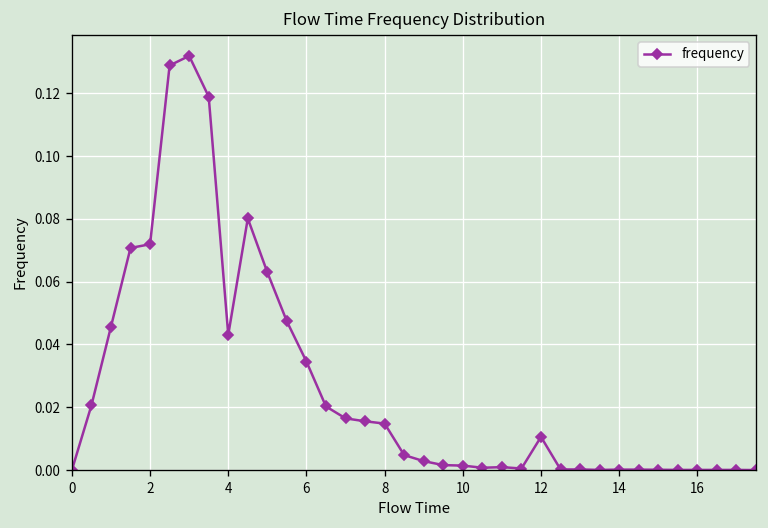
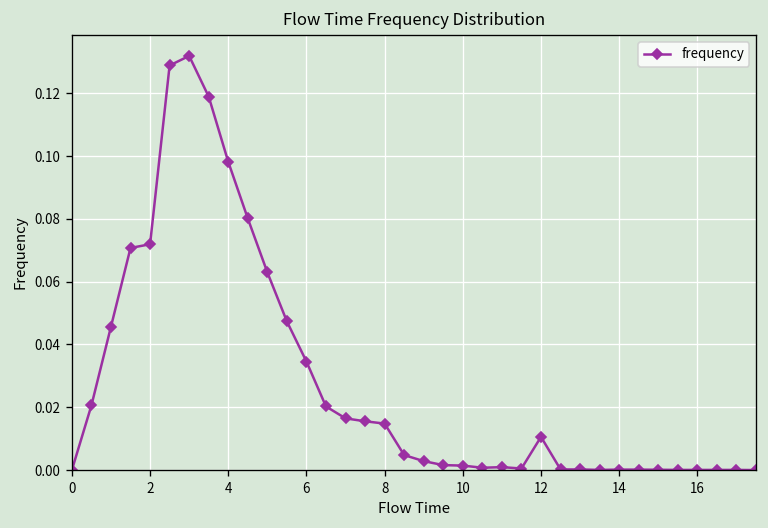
  {
    "0": 0.000,
    "2": 0.072,
-   "4": 0.043,
+   "4": 0.098,
    "6": 0.035,
    "8": 0.015,
    "10": 0.001,
    "12": 0.011,
    "14": 0.000,
    "16": 0.000
  }
